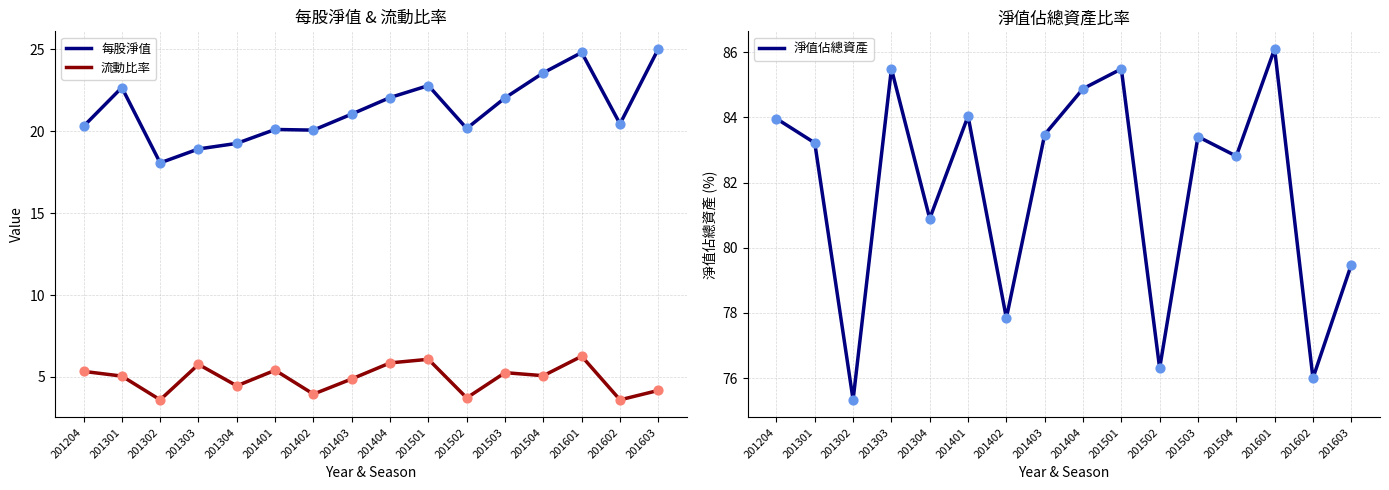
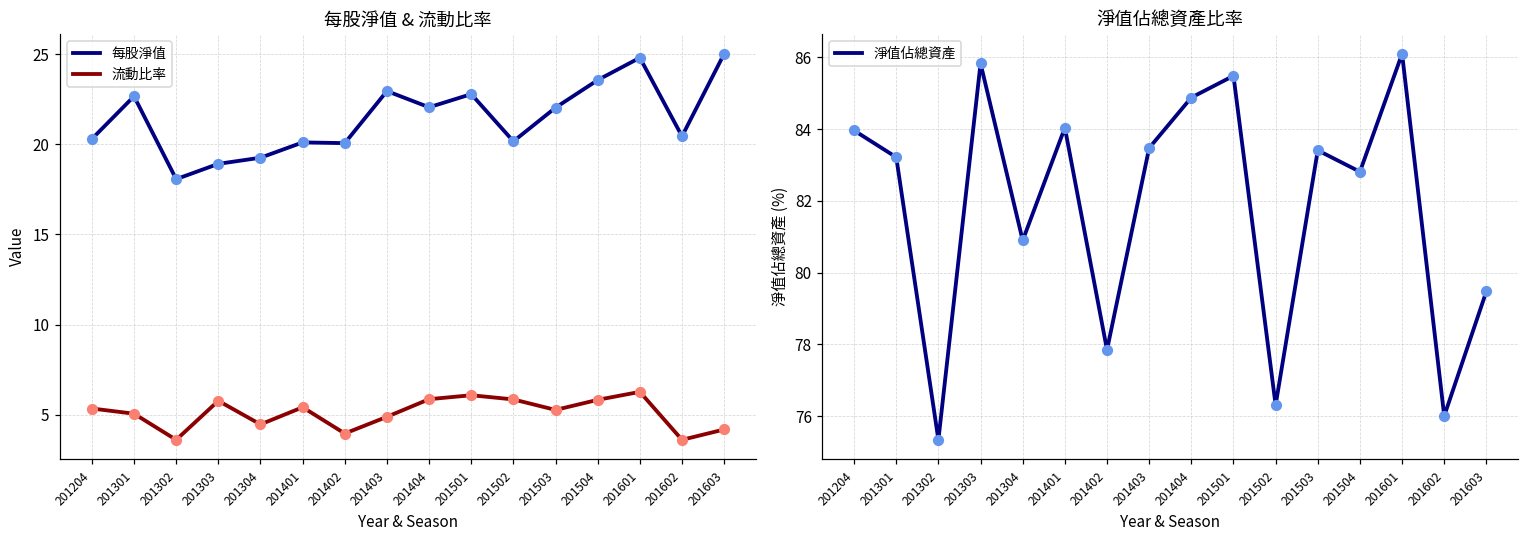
  {
    "每股淨值 & 流動比率": {
      "每股淨值": {
        "201204": 20.3,
        "201301": 22.7,
        "201302": 18.1,
        "201303": 18.9,
        "201304": 19.3,
        "201401": 20.1,
        "201402": 20.1,
-       "201403": 21.1,
+       "201403": 23.0,
        "201404": 22.1,
        "201501": 22.8,
        "201502": 20.2,
        "201503": 22.0,
        "201504": 23.6,
        "201601": 24.8,
        "201602": 20.5,
        "201603": 25.0
      },
      "流動比率": {
        "201204": 5.3,
        "201301": 5.1,
        "201302": 3.6,
        "201303": 5.8,
        "201304": 4.5,
        "201401": 5.4,
        "201402": 4.0,
        "201403": 4.9,
        "201404": 5.9,
        "201501": 6.1,
-       "201502": 3.7,
+       "201502": 5.8,
        "201503": 5.3,
-       "201504": 5.1,
+       "201504": 5.8,
        "201601": 6.3,
        "201602": 3.6,
        "201603": 4.2
      }
    },
    "淨值佔總資產比率": {
      "201204": 84.0,
      "201301": 83.2,
      "201302": 75.3,
-     "201303": 85.5,
+     "201303": 85.8,
      "201304": 80.9,
      "201401": 84.0,
      "201402": 77.8,
      "201403": 83.5,
      "201404": 84.9,
      "201501": 85.5,
      "201502": 76.3,
      "201503": 83.4,
      "201504": 82.8,
      "201601": 86.1,
      "201602": 76.0,
      "201603": 79.5
    }
  }
